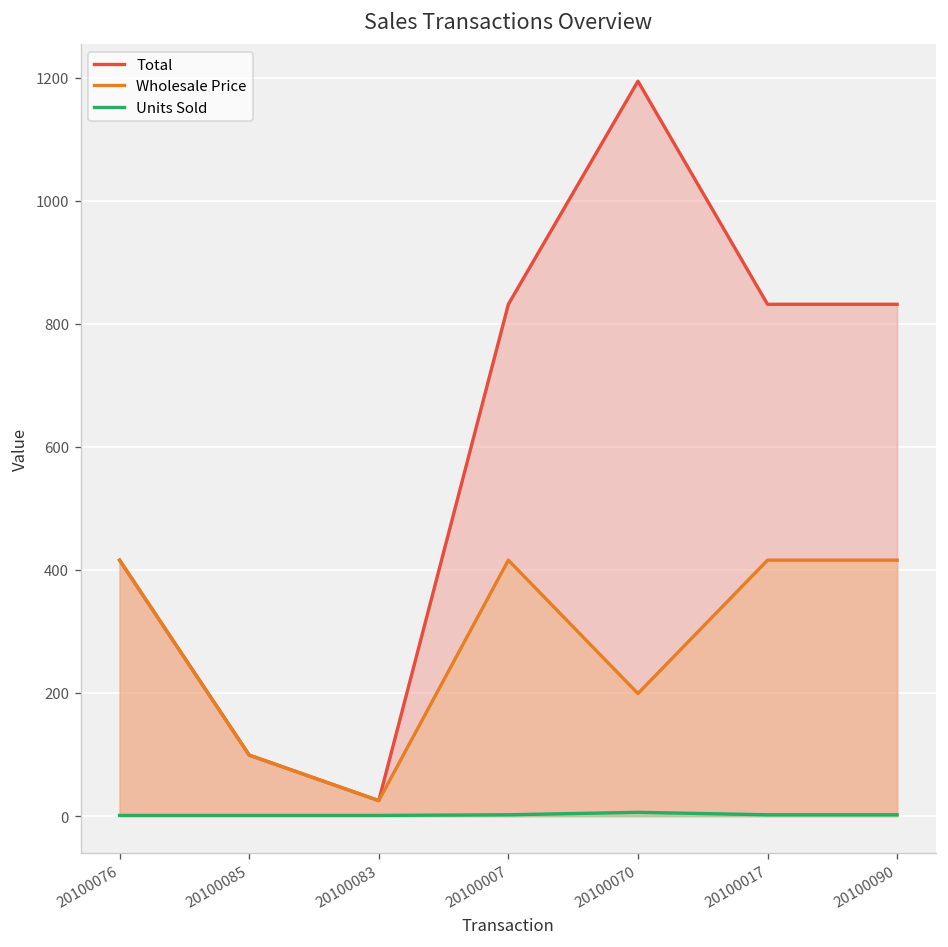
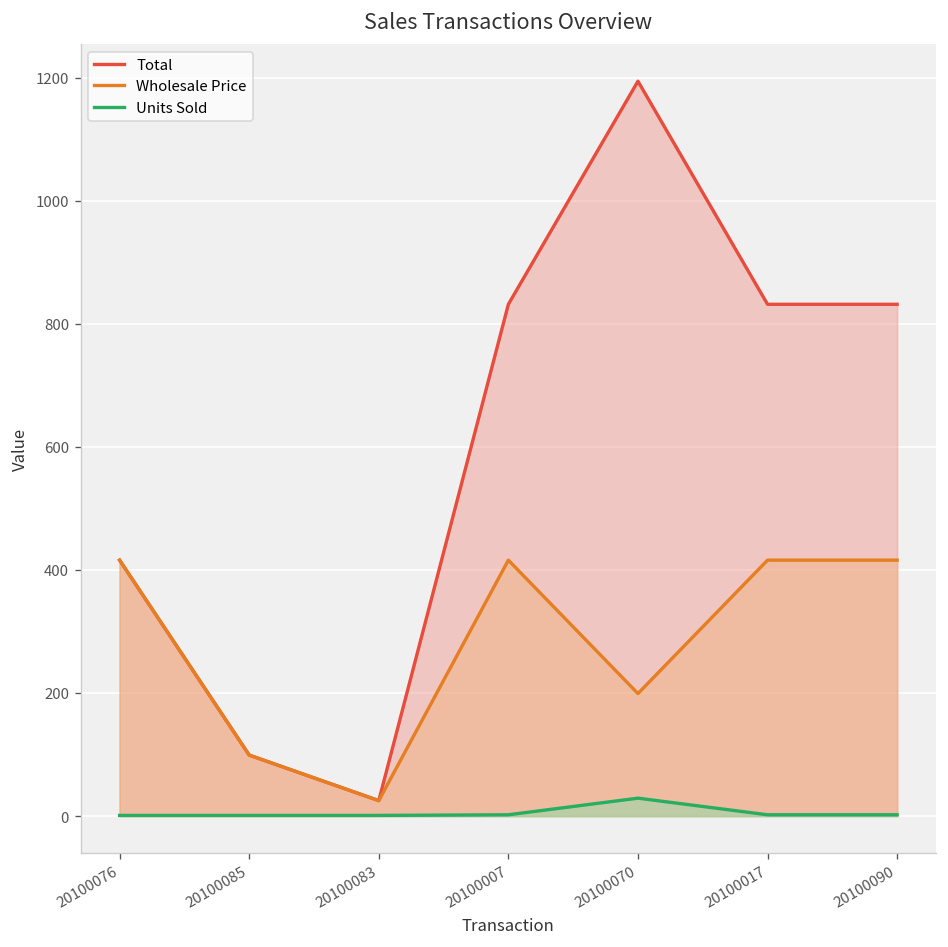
  {
    "Units Sold": {
      "20100076": 0,
      "20100085": 0,
      "20100083": 0,
      "20100007": 0,
-     "20100070": 10,
+     "20100070": 30,
      "20100017": 0,
      "20100090": 0
    }
  }
